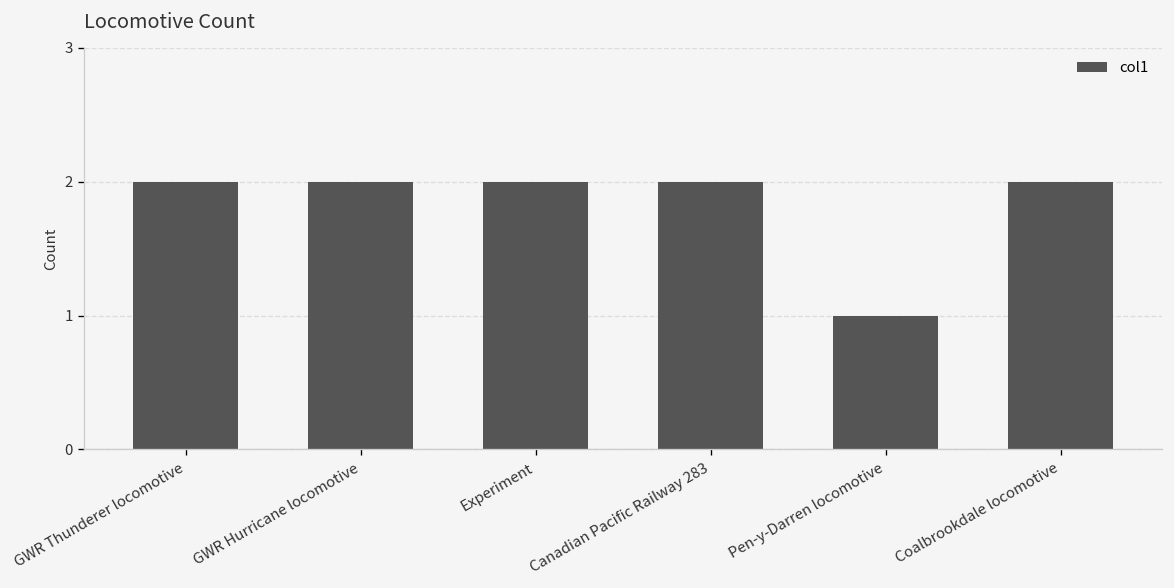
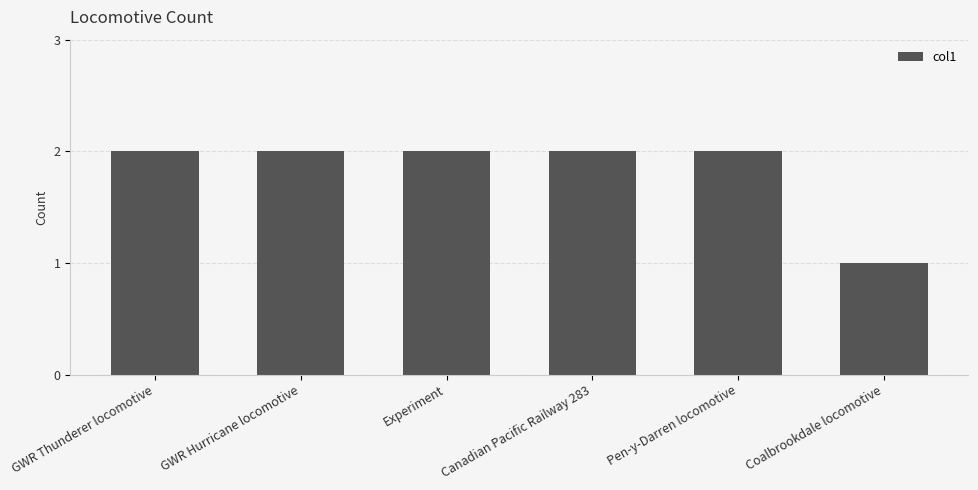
  {
    "GWR Thunderer locomotive": 2,
    "GWR Hurricane locomotive": 2,
    "Experiment": 2,
    "Canadian Pacific Railway 283": 2,
-   "Pen-y-Darren locomotive": 1,
-   "Coalbrookdale locomotive": 2
+   "Pen-y-Darren locomotive": 2,
+   "Coalbrookdale locomotive": 1
  }
